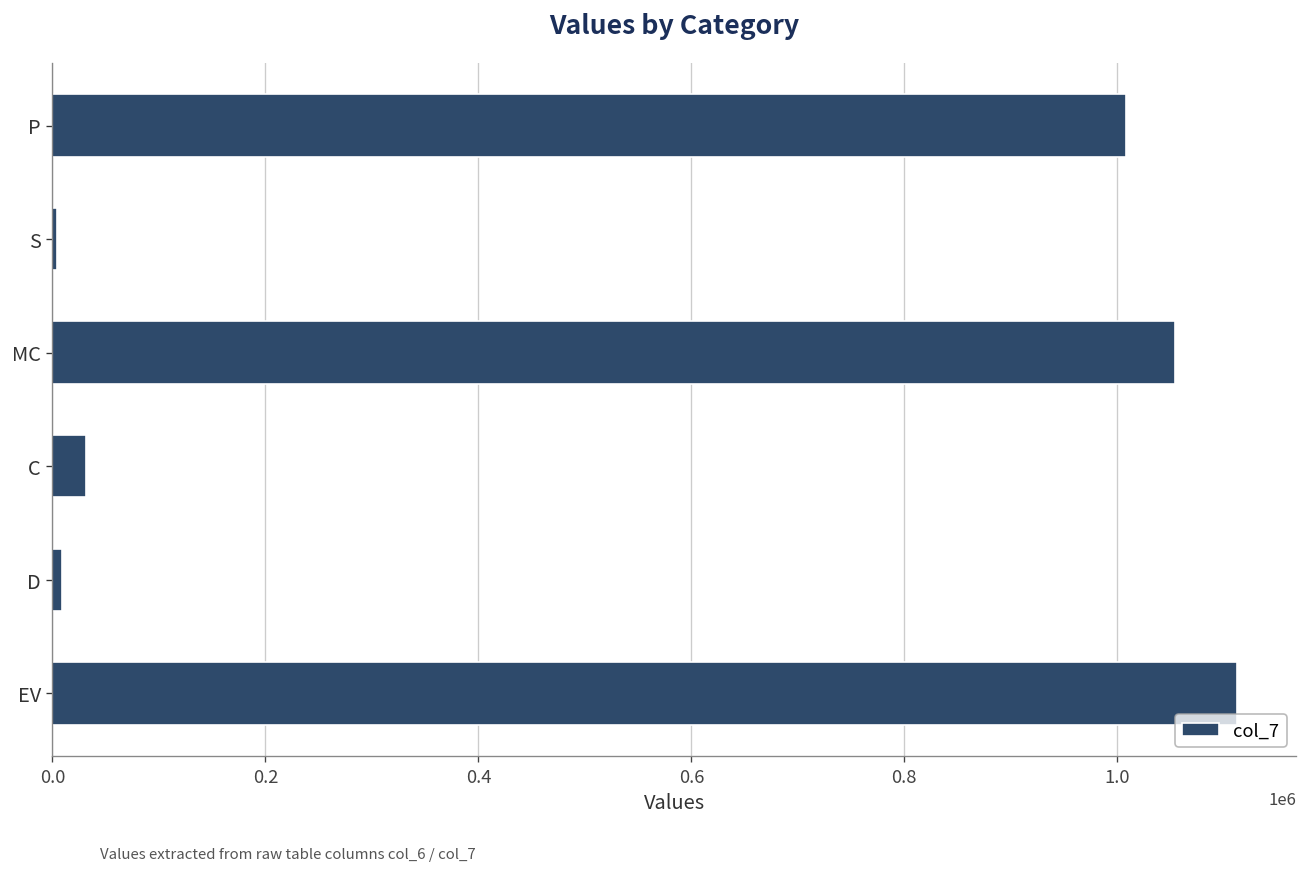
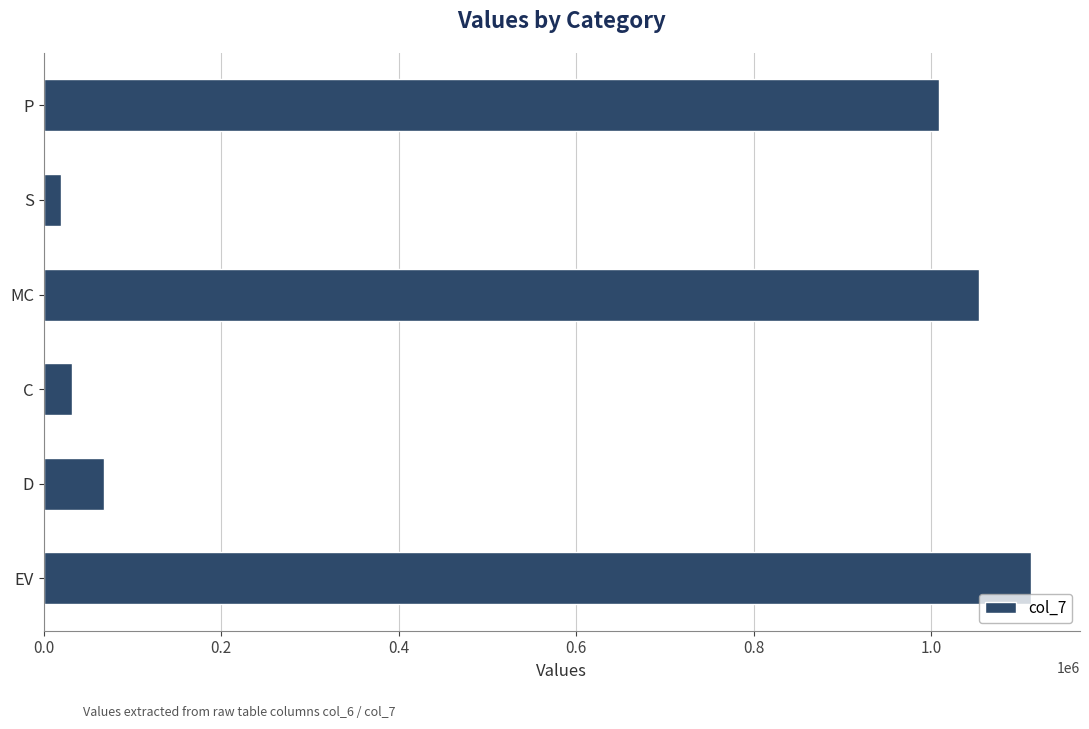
  {
    "P": 1010000,
-   "S": 0,
+   "S": 20000,
    "MC": 1050000,
    "C": 30000,
-   "D": 10000,
+   "D": 70000,
    "EV": 1110000
  }
